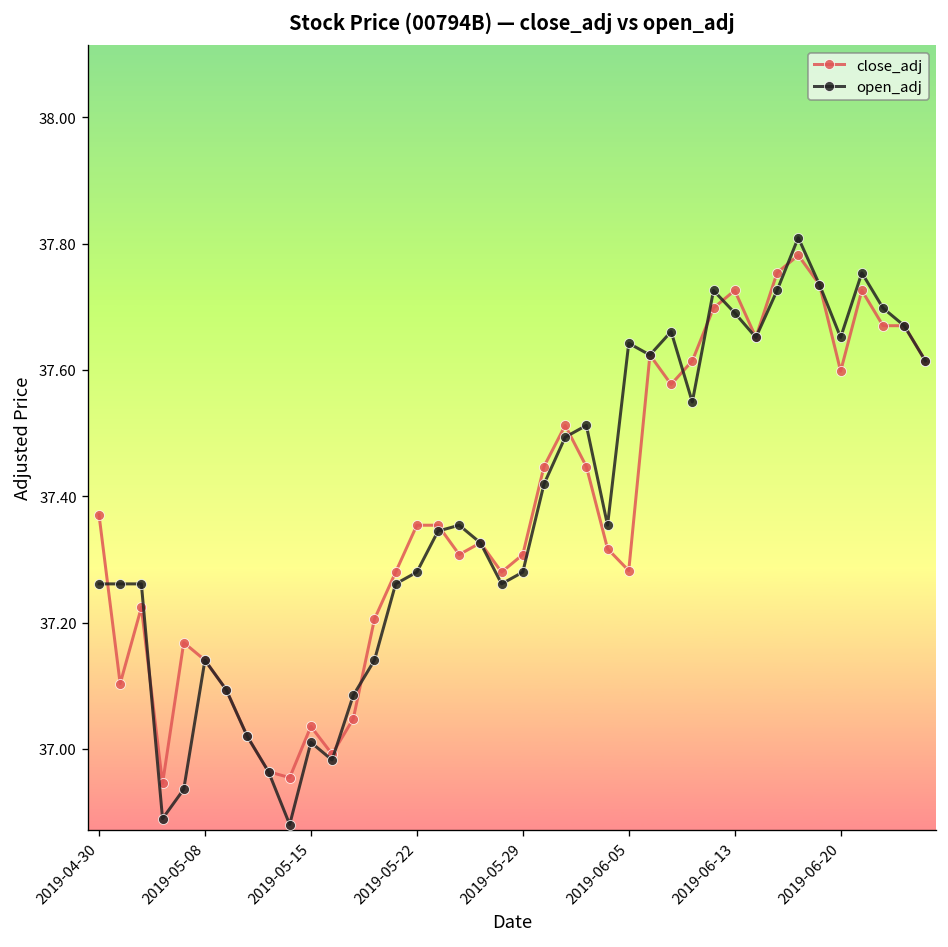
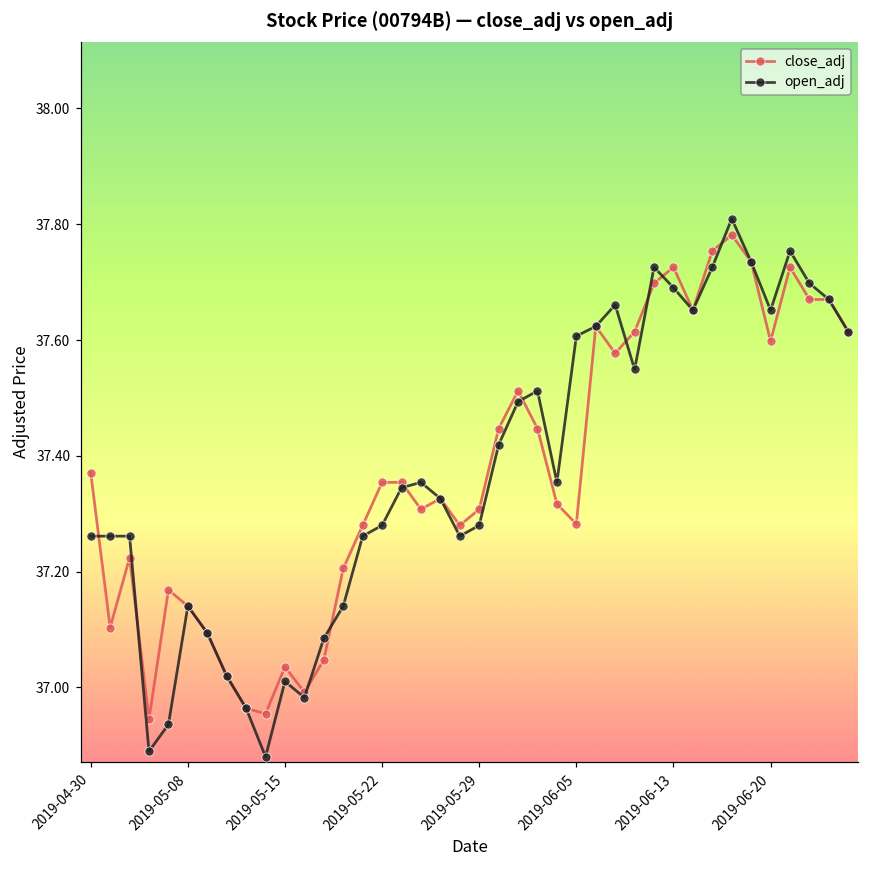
  {
    "close_adj": {
      "2019-04-30": 37.37,
      "2019-05-15": 37.04,
      "2019-05-22": 37.35,
      "2019-05-29": 37.31,
      "2019-06-05": 37.28,
      "2019-06-13": 37.73,
      "2019-06-20": 37.60
    },
    "open_adj": {
      "2019-04-30": 37.26,
      "2019-05-15": 37.01,
      "2019-05-22": 37.28,
      "2019-05-29": 37.28,
-     "2019-06-05": 37.64,
+     "2019-06-05": 37.61,
      "2019-06-13": 37.69,
      "2019-06-20": 37.65
    }
  }
